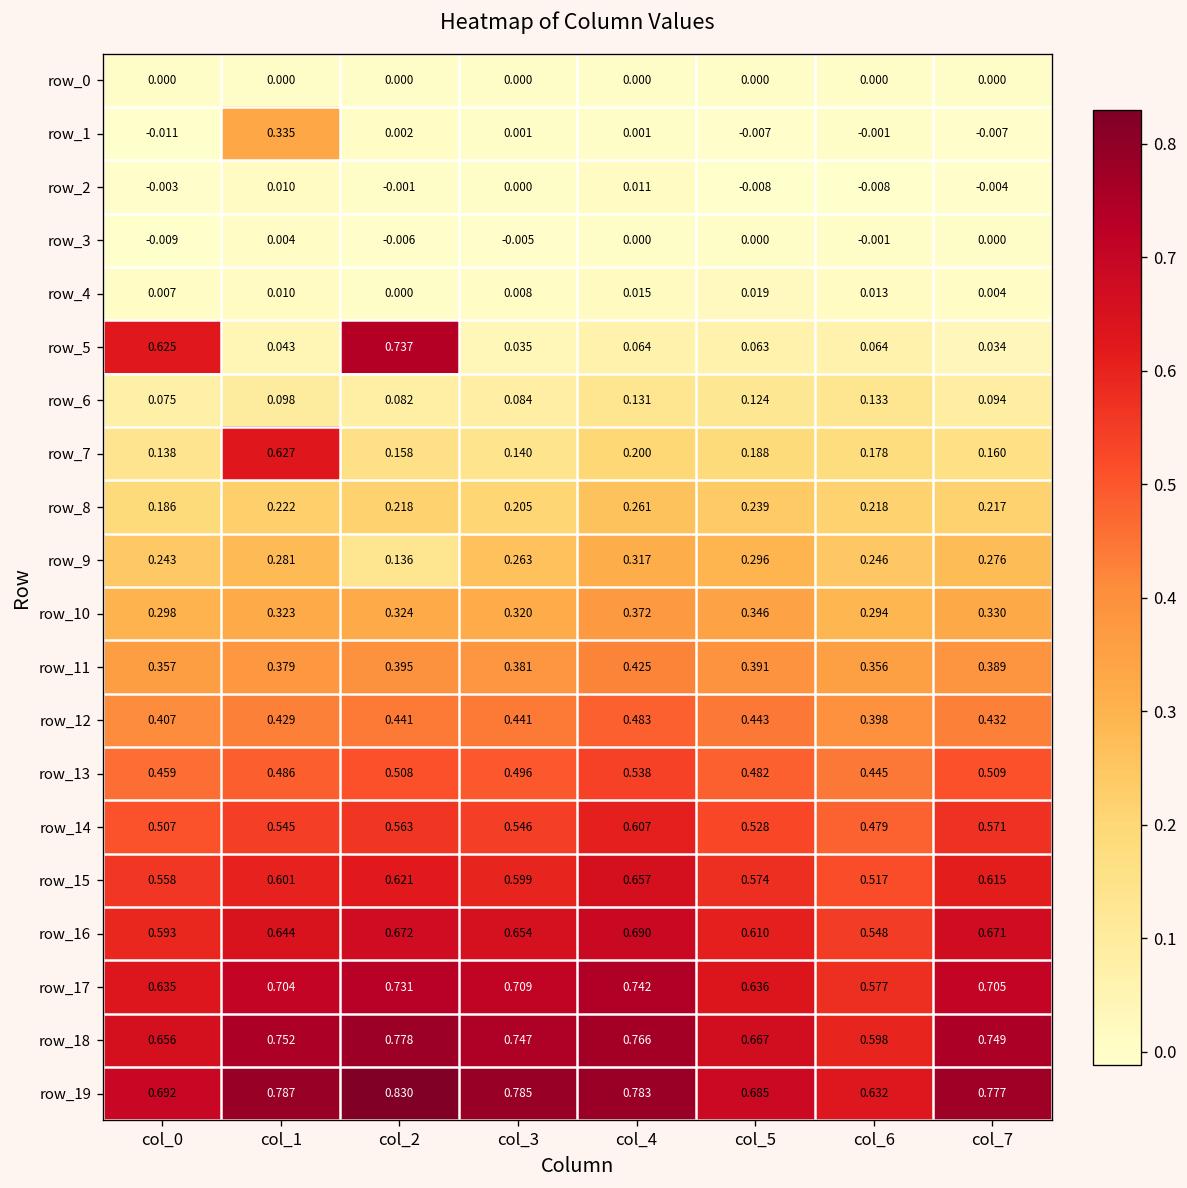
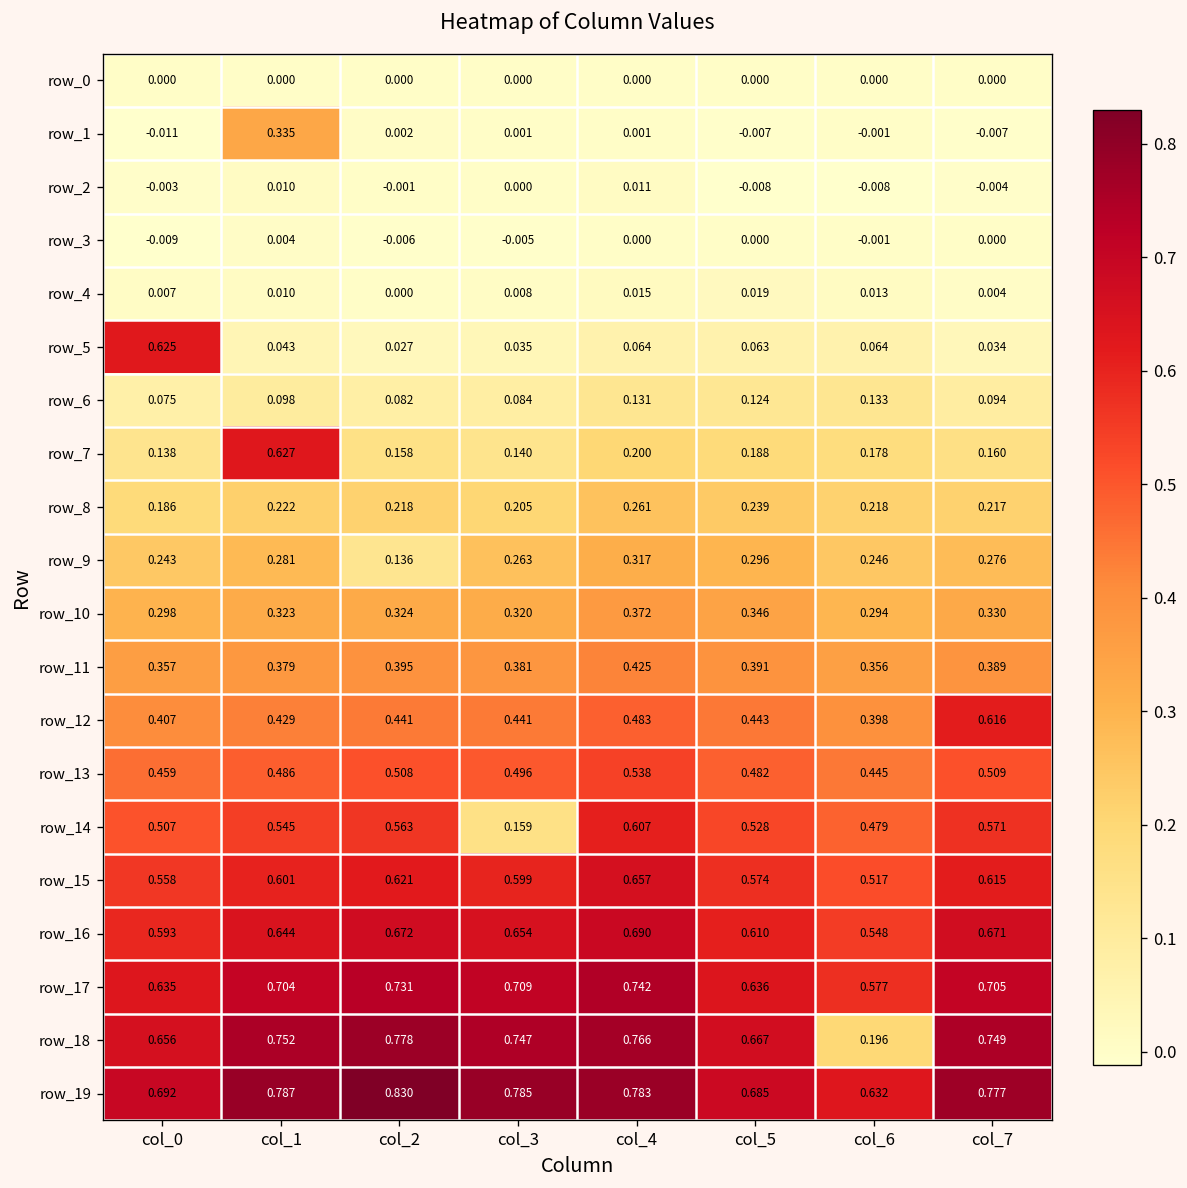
  {
    "row_0": {
      "col_0": 0.000,
      "col_1": 0.000,
      "col_2": 0.000,
      "col_3": 0.000,
      "col_4": 0.000,
      "col_5": 0.000,
      "col_6": 0.000,
      "col_7": 0.000
    },
    "row_1": {
      "col_0": -0.011,
      "col_1": 0.335,
      "col_2": 0.002,
      "col_3": 0.001,
      "col_4": 0.001,
      "col_5": -0.007,
      "col_6": -0.001,
      "col_7": -0.007
    },
    "row_2": {
      "col_0": -0.003,
      "col_1": 0.010,
      "col_2": -0.001,
      "col_3": 0.000,
      "col_4": 0.011,
      "col_5": -0.008,
      "col_6": -0.008,
      "col_7": -0.004
    },
    "row_3": {
      "col_0": -0.009,
      "col_1": 0.004,
      "col_2": -0.006,
      "col_3": -0.005,
      "col_4": 0.000,
      "col_5": 0.000,
      "col_6": -0.001,
      "col_7": 0.000
    },
    "row_4": {
      "col_0": 0.007,
      "col_1": 0.010,
      "col_2": 0.000,
      "col_3": 0.008,
      "col_4": 0.015,
      "col_5": 0.019,
      "col_6": 0.013,
      "col_7": 0.004
    },
    "row_5": {
      "col_0": 0.625,
      "col_1": 0.043,
-     "col_2": 0.737,
+     "col_2": 0.027,
      "col_3": 0.035,
      "col_4": 0.064,
      "col_5": 0.063,
      "col_6": 0.064,
      "col_7": 0.034
    },
    "row_6": {
      "col_0": 0.075,
      "col_1": 0.098,
      "col_2": 0.082,
      "col_3": 0.084,
      "col_4": 0.131,
      "col_5": 0.124,
      "col_6": 0.133,
      "col_7": 0.094
    },
    "row_7": {
      "col_0": 0.138,
      "col_1": 0.627,
      "col_2": 0.158,
      "col_3": 0.140,
      "col_4": 0.200,
      "col_5": 0.188,
      "col_6": 0.178,
      "col_7": 0.160
    },
    "row_8": {
      "col_0": 0.186,
      "col_1": 0.222,
      "col_2": 0.218,
      "col_3": 0.205,
      "col_4": 0.261,
      "col_5": 0.239,
      "col_6": 0.218,
      "col_7": 0.217
    },
    "row_9": {
      "col_0": 0.243,
      "col_1": 0.281,
      "col_2": 0.136,
      "col_3": 0.263,
      "col_4": 0.317,
      "col_5": 0.296,
      "col_6": 0.246,
      "col_7": 0.276
    },
    "row_10": {
      "col_0": 0.298,
      "col_1": 0.323,
      "col_2": 0.324,
      "col_3": 0.320,
      "col_4": 0.372,
      "col_5": 0.346,
      "col_6": 0.294,
      "col_7": 0.330
    },
    "row_11": {
      "col_0": 0.357,
      "col_1": 0.379,
      "col_2": 0.395,
      "col_3": 0.381,
      "col_4": 0.425,
      "col_5": 0.391,
      "col_6": 0.356,
      "col_7": 0.389
    },
    "row_12": {
      "col_0": 0.407,
      "col_1": 0.429,
      "col_2": 0.441,
      "col_3": 0.441,
      "col_4": 0.483,
      "col_5": 0.443,
      "col_6": 0.398,
-     "col_7": 0.432
+     "col_7": 0.616
    },
    "row_13": {
      "col_0": 0.459,
      "col_1": 0.486,
      "col_2": 0.508,
      "col_3": 0.496,
      "col_4": 0.538,
      "col_5": 0.482,
      "col_6": 0.445,
      "col_7": 0.509
    },
    "row_14": {
      "col_0": 0.507,
      "col_1": 0.545,
      "col_2": 0.563,
-     "col_3": 0.546,
+     "col_3": 0.159,
      "col_4": 0.607,
      "col_5": 0.528,
      "col_6": 0.479,
      "col_7": 0.571
    },
    "row_15": {
      "col_0": 0.558,
      "col_1": 0.601,
      "col_2": 0.621,
      "col_3": 0.599,
      "col_4": 0.657,
      "col_5": 0.574,
      "col_6": 0.517,
      "col_7": 0.615
    },
    "row_16": {
      "col_0": 0.593,
      "col_1": 0.644,
      "col_2": 0.672,
      "col_3": 0.654,
      "col_4": 0.690,
      "col_5": 0.610,
      "col_6": 0.548,
      "col_7": 0.671
    },
    "row_17": {
      "col_0": 0.635,
      "col_1": 0.704,
      "col_2": 0.731,
      "col_3": 0.709,
      "col_4": 0.742,
      "col_5": 0.636,
      "col_6": 0.577,
      "col_7": 0.705
    },
    "row_18": {
      "col_0": 0.656,
      "col_1": 0.752,
      "col_2": 0.778,
      "col_3": 0.747,
      "col_4": 0.766,
      "col_5": 0.667,
-     "col_6": 0.598,
+     "col_6": 0.196,
      "col_7": 0.749
    },
    "row_19": {
      "col_0": 0.692,
      "col_1": 0.787,
      "col_2": 0.830,
      "col_3": 0.785,
      "col_4": 0.783,
      "col_5": 0.685,
      "col_6": 0.632,
      "col_7": 0.777
    }
  }
